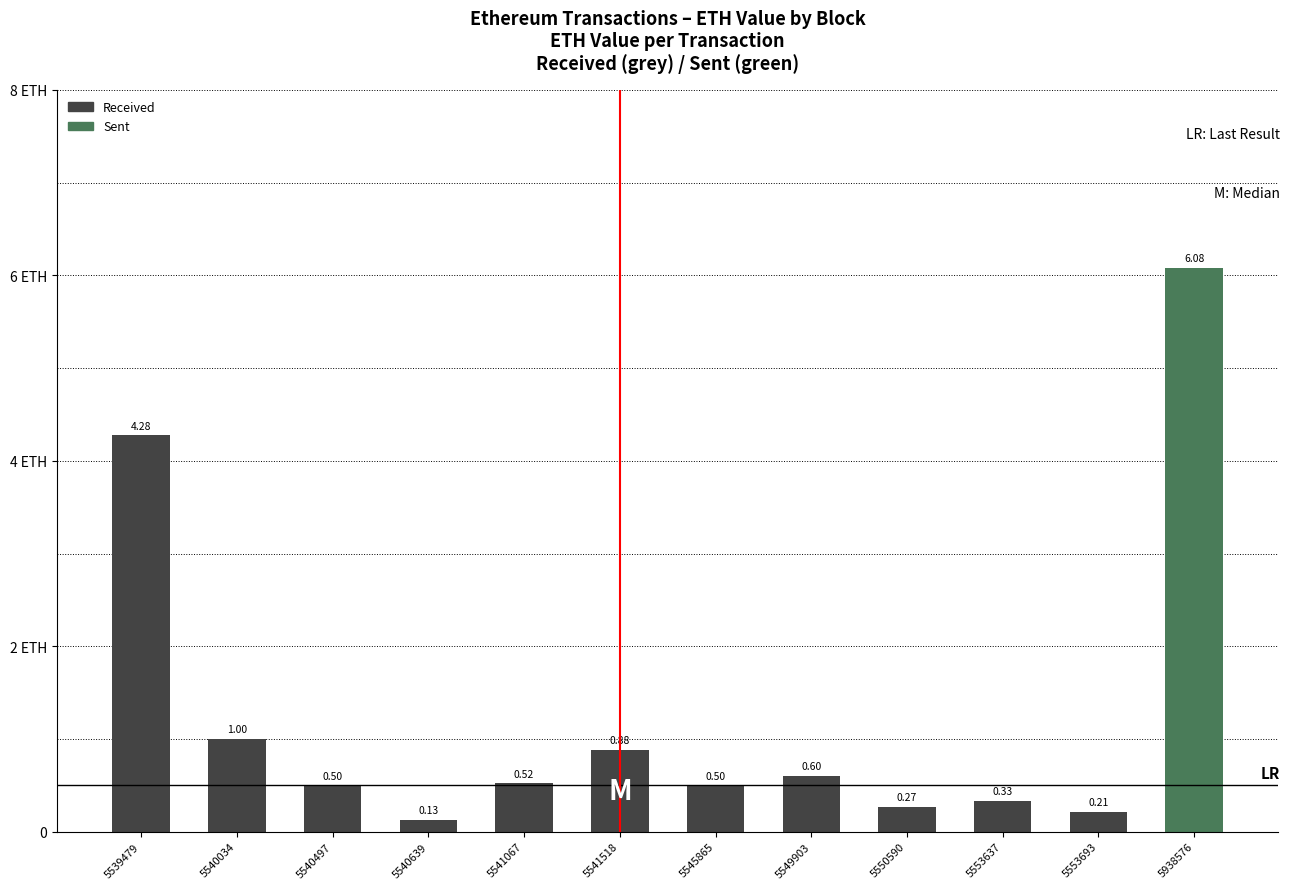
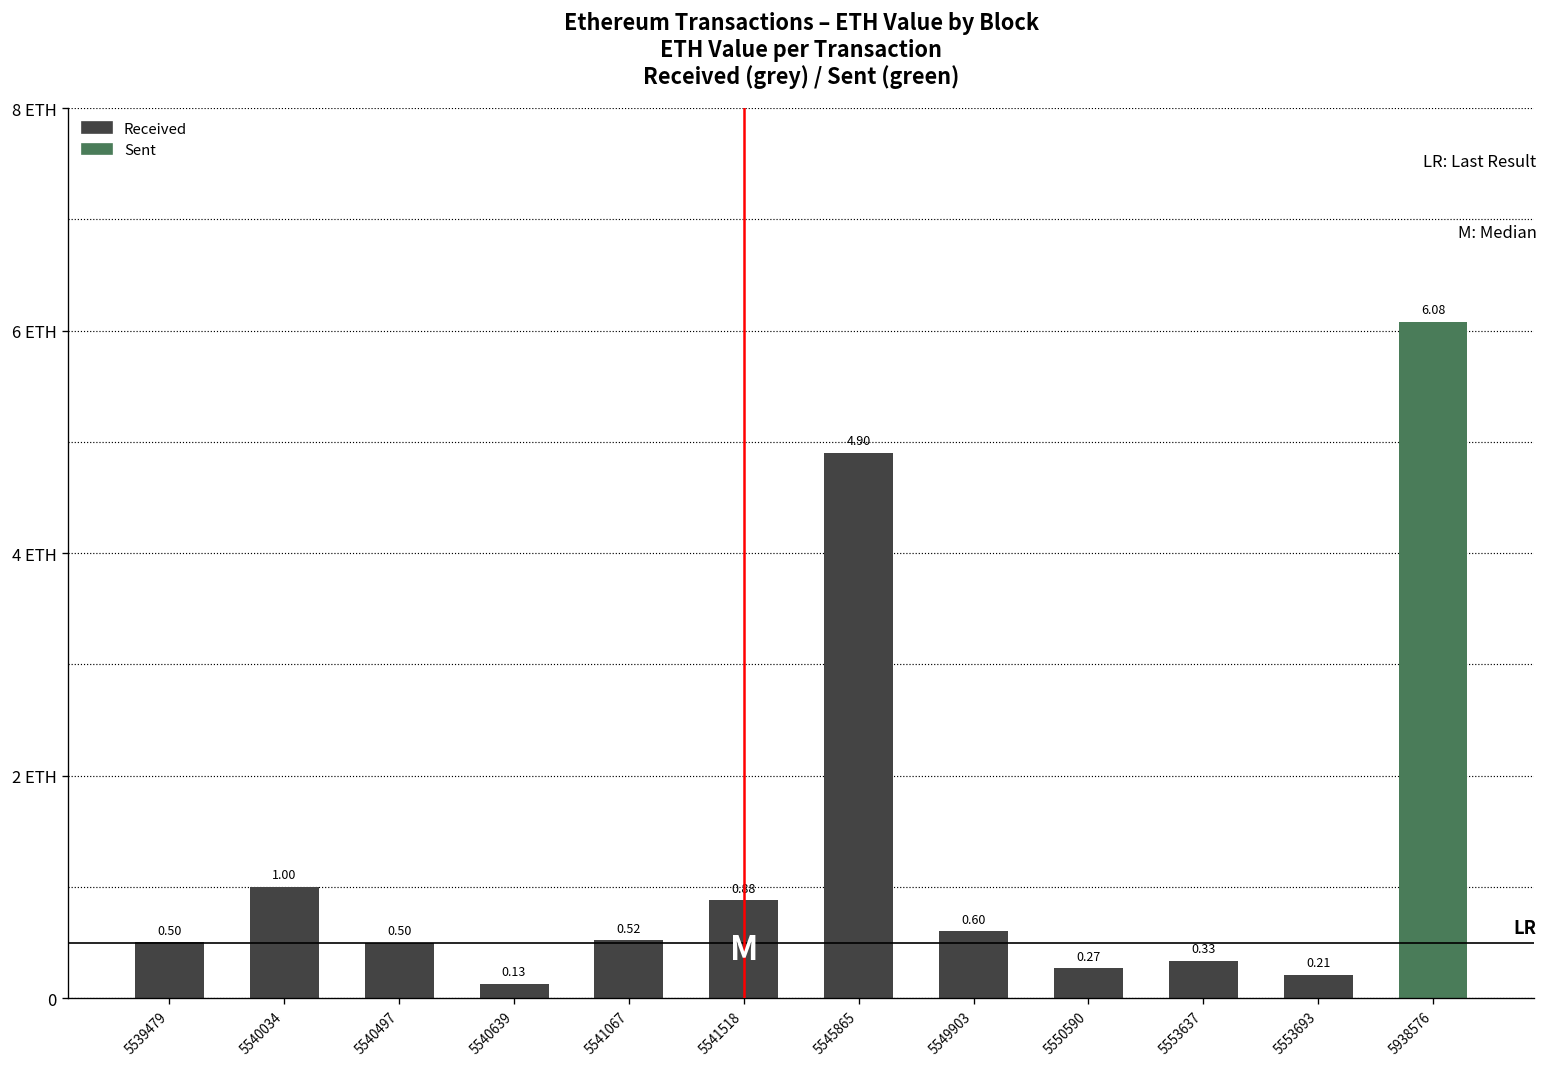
  {
-   "5539479": 4.28,
+   "5539479": 0.50,
    "5540034": 1.00,
    "5540497": 0.50,
    "5540639": 0.13,
    "5541067": 0.52,
    "5541518": 0.88,
-   "5545865": 0.50,
+   "5545865": 4.90,
    "5549903": 0.60,
    "5550590": 0.27,
    "5553637": 0.33,
    "5553693": 0.21,
    "5938576": 6.08
  }
